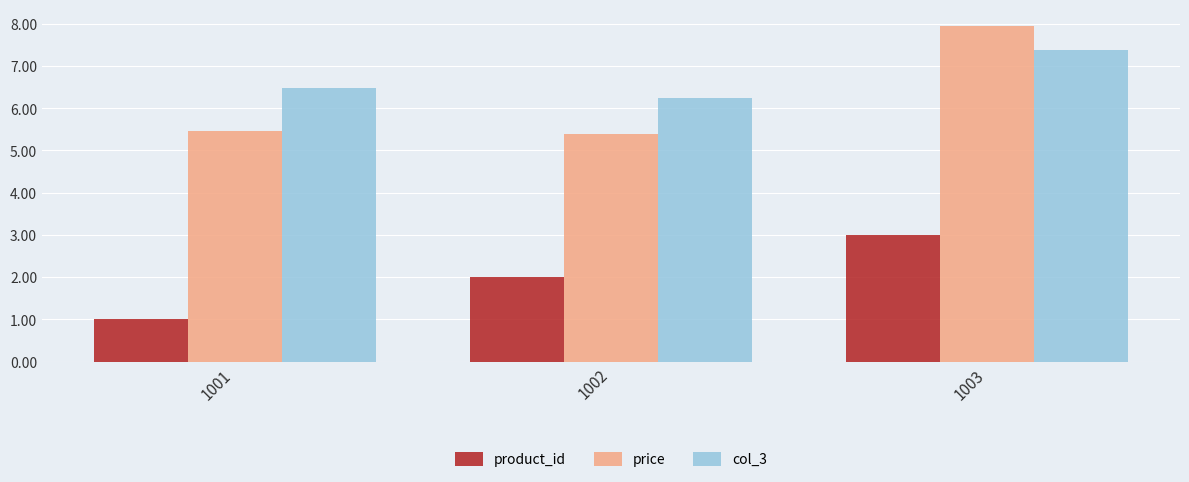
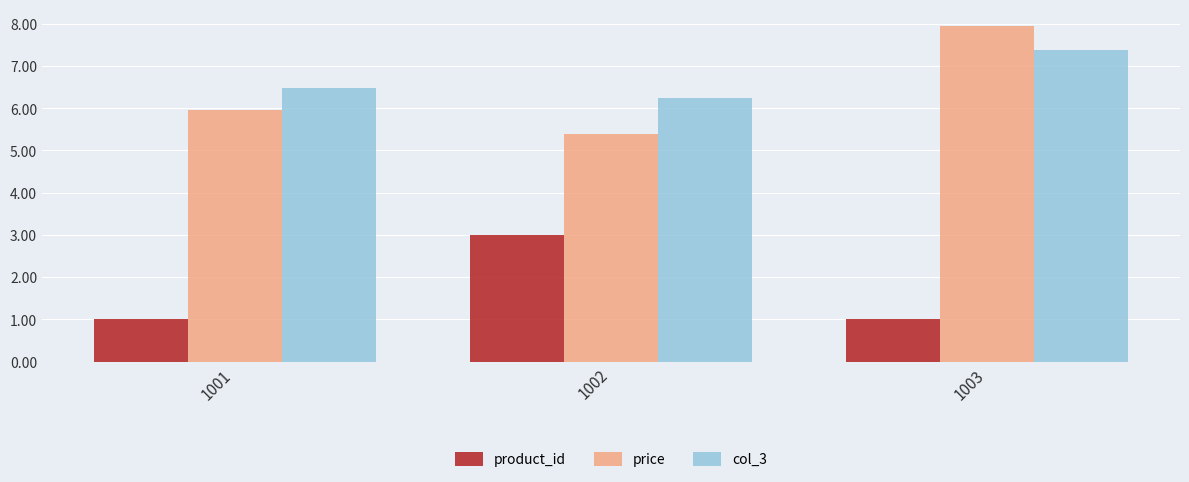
  {
    "product_id": {
      "1001": 1,
-     "1002": 2,
-     "1003": 3
+     "1002": 3,
+     "1003": 1
    },
    "price": {
-     "1001": 5.5,
+     "1001": 6.0,
      "1002": 5.4,
      "1003": 8.0
    },
    "col_3": {
      "1001": 6.5,
      "1002": 6.3,
      "1003": 7.4
    }
  }
